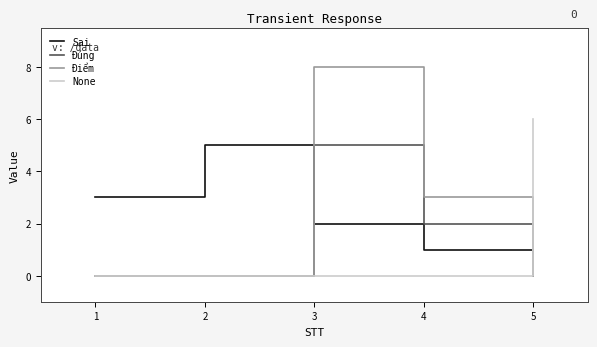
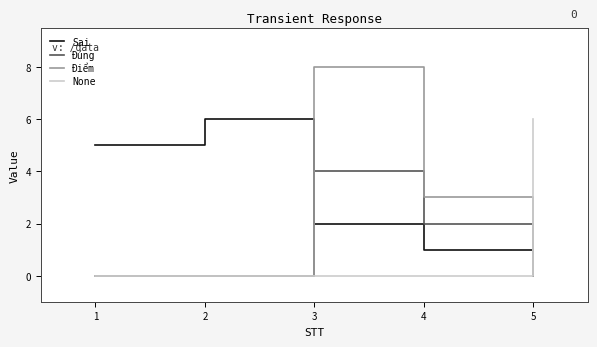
  {
    "Sai": {
-     "1": 3,
-     "2": 5,
+     "1": 5,
+     "2": 6,
      "3": 2,
      "4": 1
    },
    "Đúng": {
-     "3": 5,
+     "3": 4,
      "4": 2
    },
    "Điểm": {
      "3": 8,
      "4": 3
    },
    "None": {
      "3": 0,
      "4": 0,
      "5": 6
    }
  }
